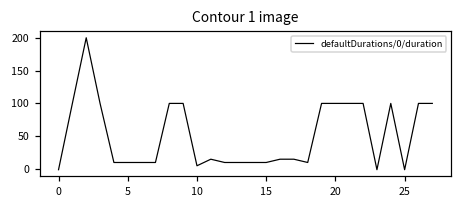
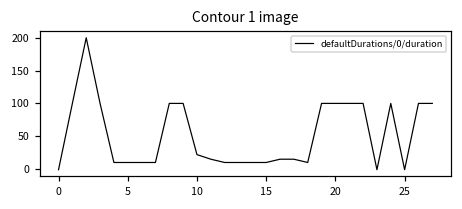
  {
    "0": 0,
    "5": 10,
-   "10": 10,
+   "10": 20,
    "15": 10,
    "20": 100,
    "25": 0
  }
